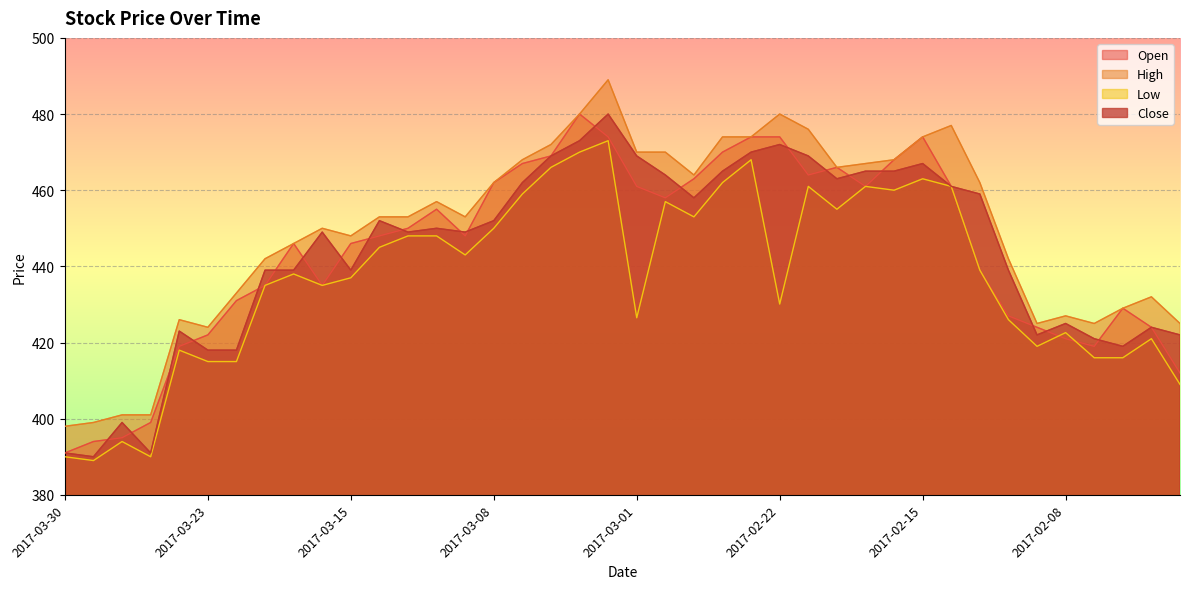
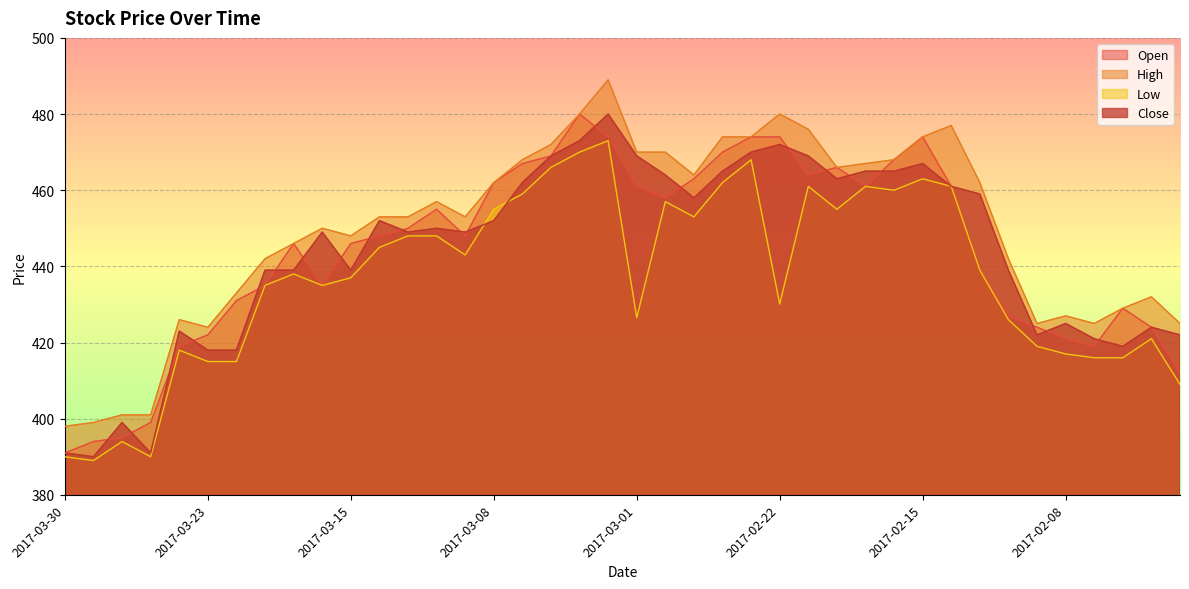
  {
    "Low": {
      "2017-03-30": 390,
      "2017-03-23": 415,
      "2017-03-15": 437,
-     "2017-03-08": 450,
+     "2017-03-08": 455,
      "2017-03-01": 427,
      "2017-02-22": 430,
      "2017-02-15": 463,
-     "2017-02-08": 423
+     "2017-02-08": 417
    }
  }
